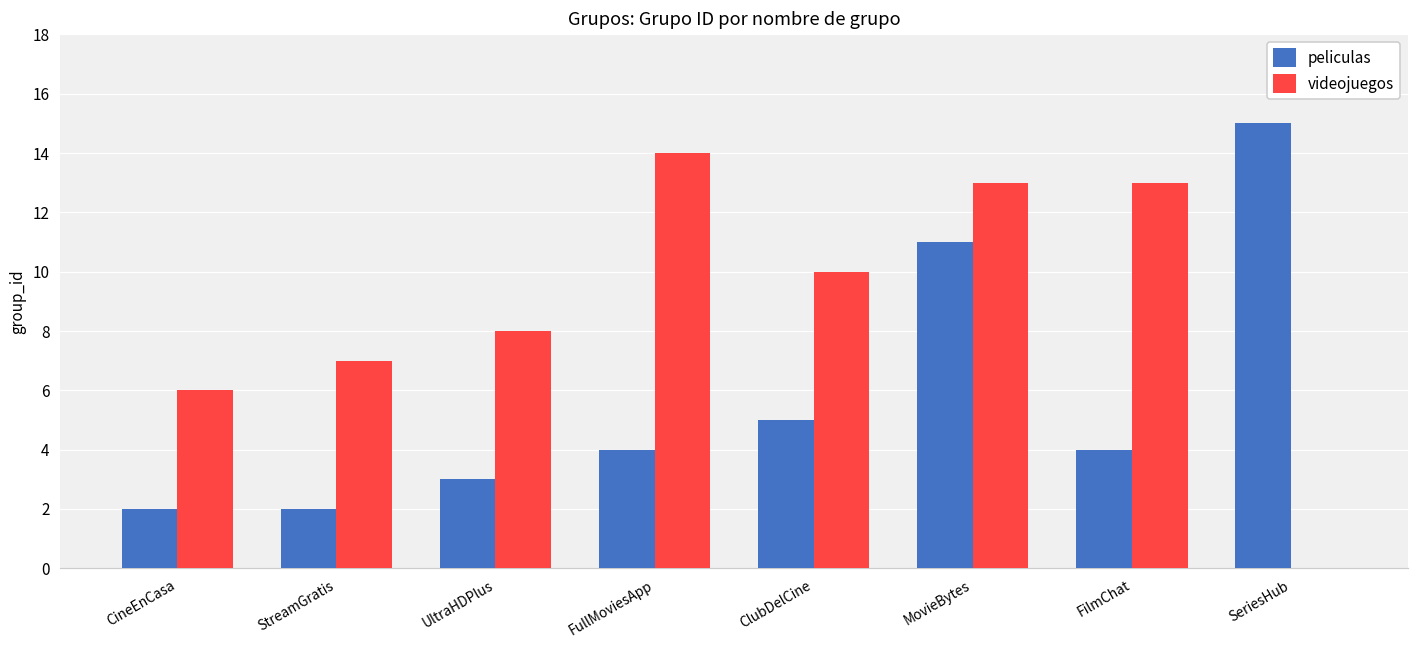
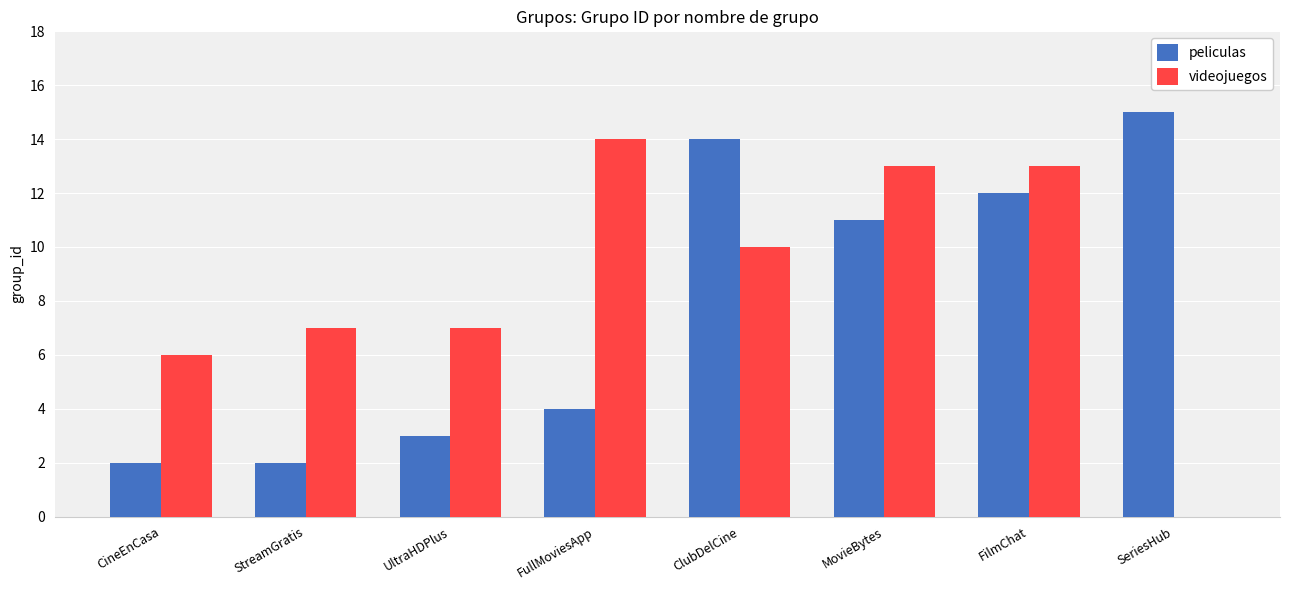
  {
    "peliculas": {
      "CineEnCasa": 2,
      "StreamGratis": 2,
      "UltraHDPlus": 3,
      "FullMoviesApp": 4,
-     "ClubDelCine": 5,
+     "ClubDelCine": 14,
      "MovieBytes": 11,
-     "FilmChat": 4,
+     "FilmChat": 12,
      "SeriesHub": 15
    },
    "videojuegos": {
      "CineEnCasa": 6,
      "StreamGratis": 7,
-     "UltraHDPlus": 8,
+     "UltraHDPlus": 7,
      "FullMoviesApp": 14,
      "ClubDelCine": 10,
      "MovieBytes": 13,
      "FilmChat": 13,
      "SeriesHub": 0
    }
  }
